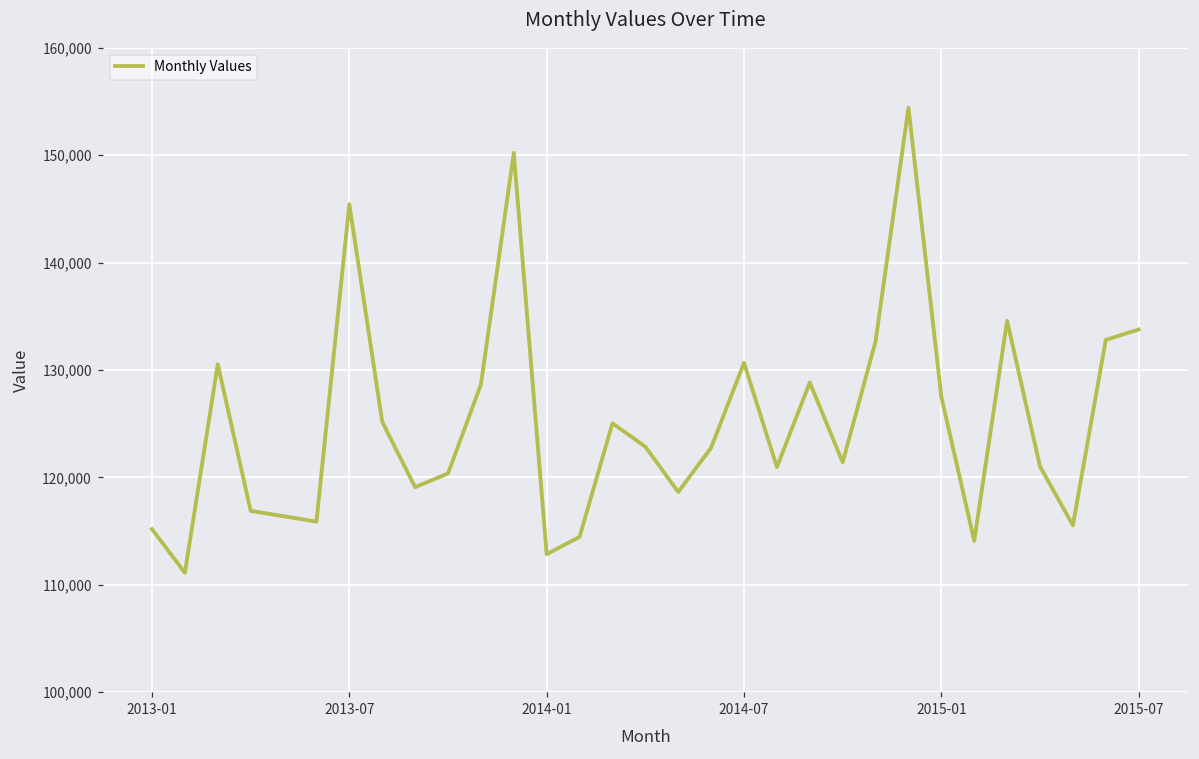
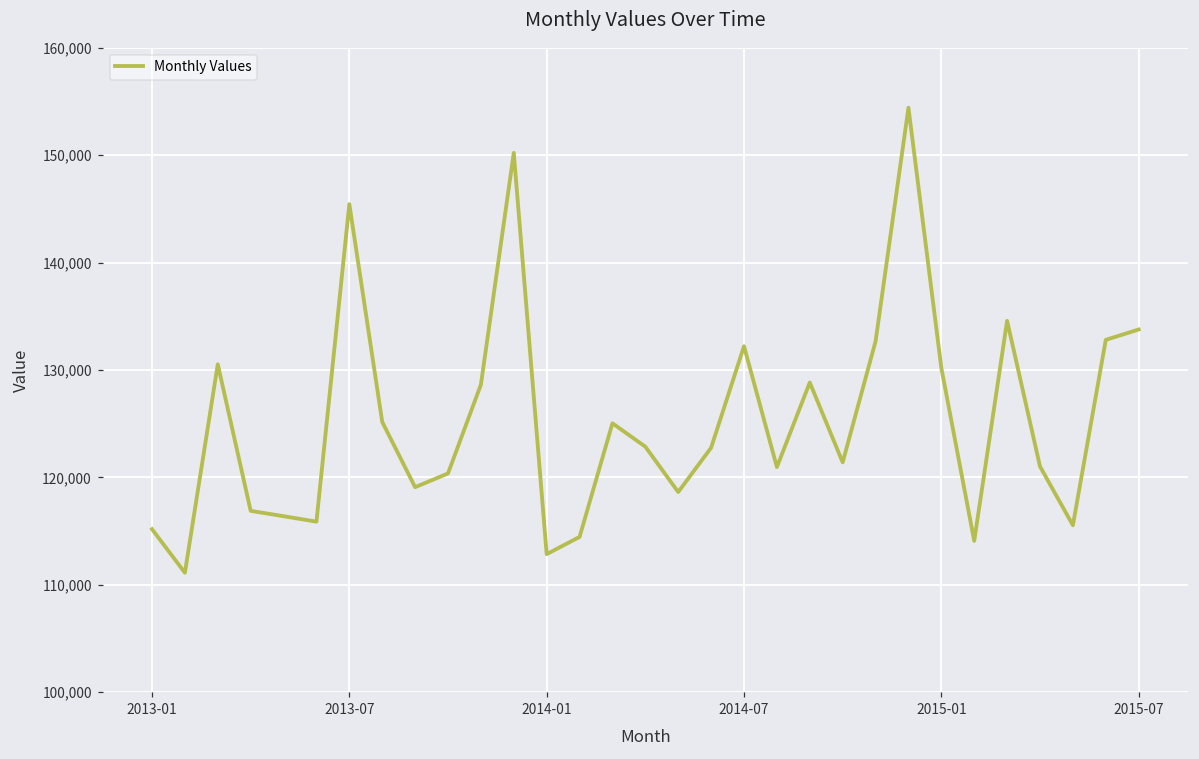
  {
    "2013-01": "115,000",
    "2013-07": "145,000",
    "2014-01": "113,000",
-   "2014-07": "131,000",
-   "2015-01": "127,000",
+   "2014-07": "132,000",
+   "2015-01": "130,000",
    "2015-07": "134,000"
  }
